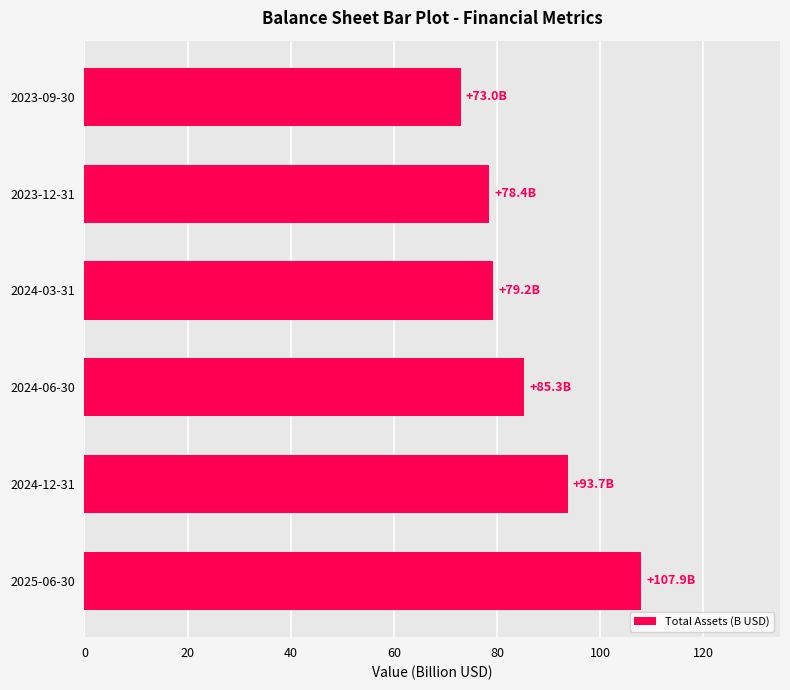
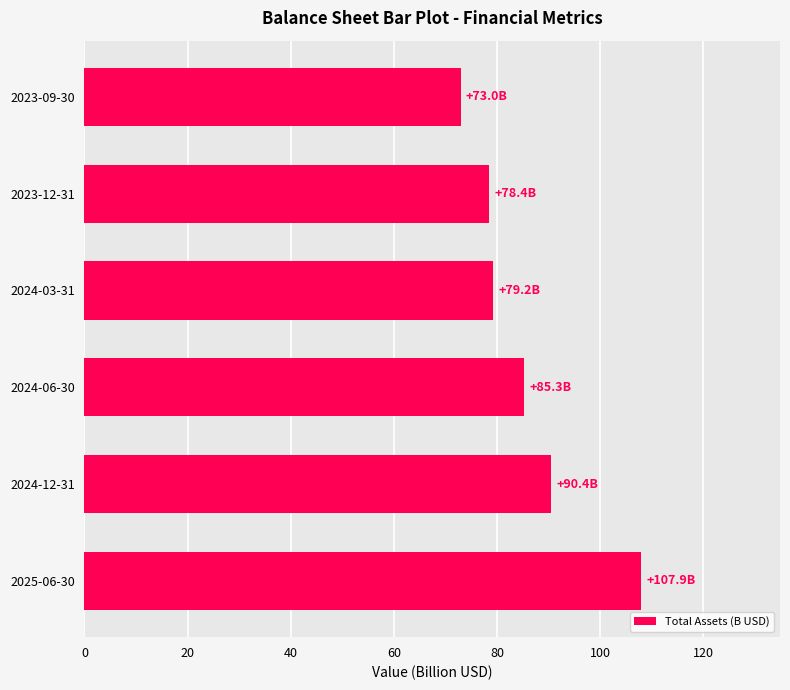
  {
    "2023-09-30": "+73.0B",
    "2023-12-31": "+78.4B",
    "2024-03-31": "+79.2B",
    "2024-06-30": "+85.3B",
-   "2024-12-31": "+93.7B",
+   "2024-12-31": "+90.4B",
    "2025-06-30": "+107.9B"
  }
